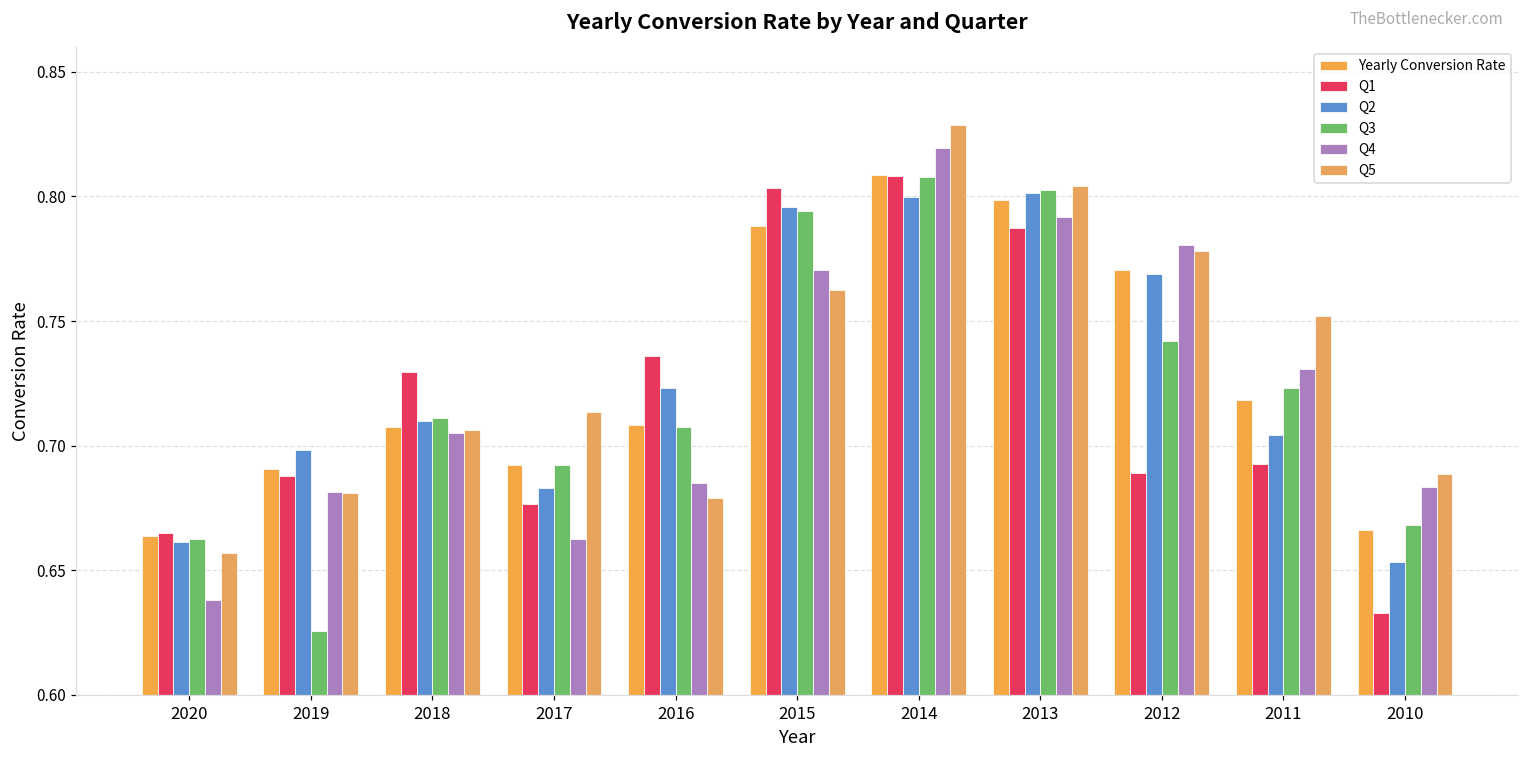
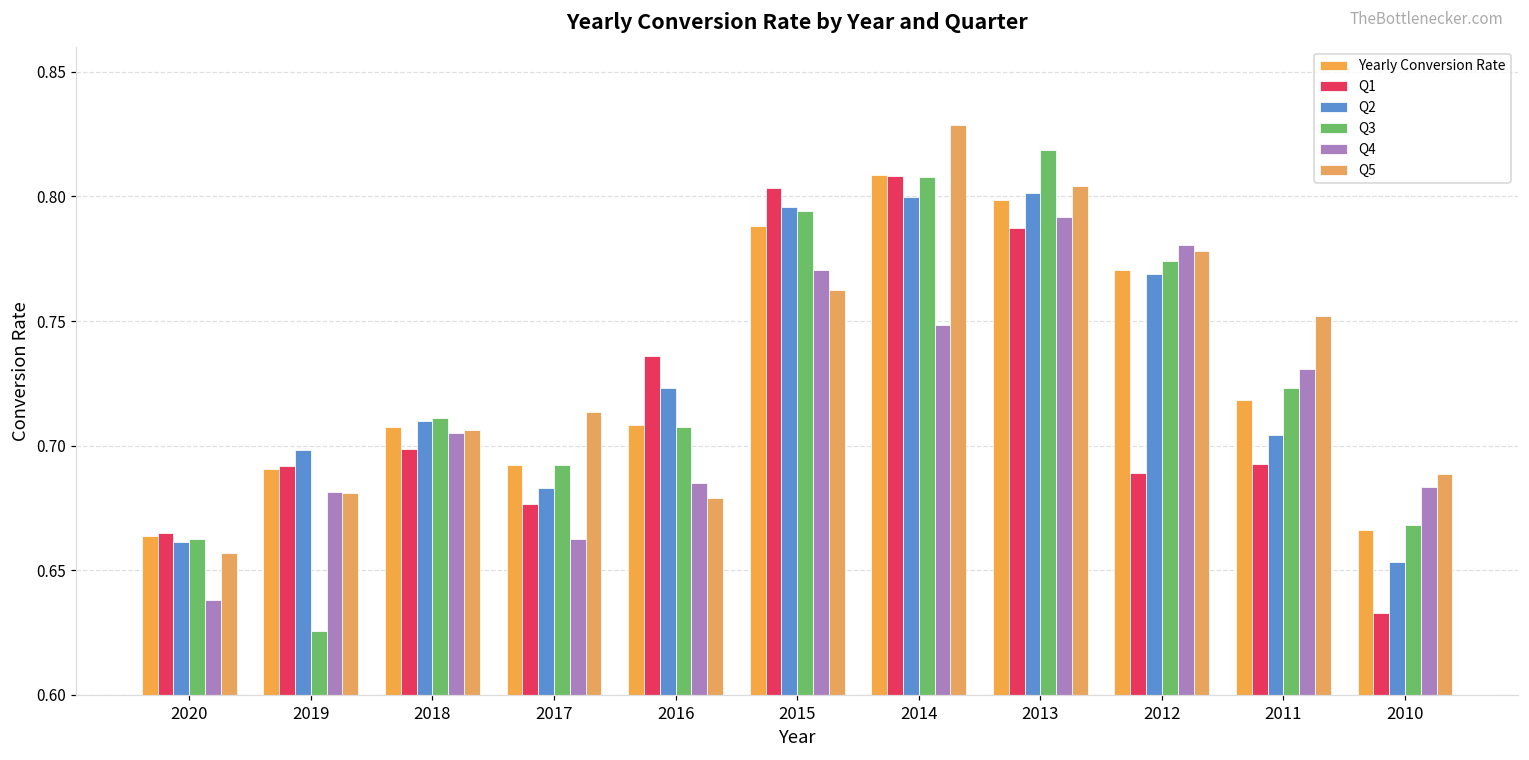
  {
    "Q1": {
      "2020": 0.665,
-     "2019": 0.688,
-     "2018": 0.729,
+     "2019": 0.692,
+     "2018": 0.699,
      "2017": 0.677,
      "2016": 0.736,
      "2015": 0.804,
      "2014": 0.808,
      "2013": 0.787,
      "2012": 0.689,
      "2011": 0.693,
      "2010": 0.633
    },
    "Q2": {
      "2020": 0.661,
      "2019": 0.698,
      "2018": 0.710,
      "2017": 0.683,
      "2016": 0.723,
      "2015": 0.796,
      "2014": 0.800,
      "2013": 0.802,
      "2012": 0.769,
      "2011": 0.704,
      "2010": 0.653
    },
    "Q3": {
      "2020": 0.663,
      "2019": 0.625,
      "2018": 0.711,
      "2017": 0.692,
      "2016": 0.708,
      "2015": 0.794,
      "2014": 0.808,
-     "2013": 0.803,
-     "2012": 0.742,
+     "2013": 0.819,
+     "2012": 0.774,
      "2011": 0.723,
      "2010": 0.668
    },
    "Q4": {
      "2020": 0.638,
      "2019": 0.681,
      "2018": 0.705,
      "2017": 0.663,
      "2016": 0.685,
      "2015": 0.771,
-     "2014": 0.819,
+     "2014": 0.748,
      "2013": 0.792,
      "2012": 0.780,
      "2011": 0.731,
      "2010": 0.684
    }
  }
